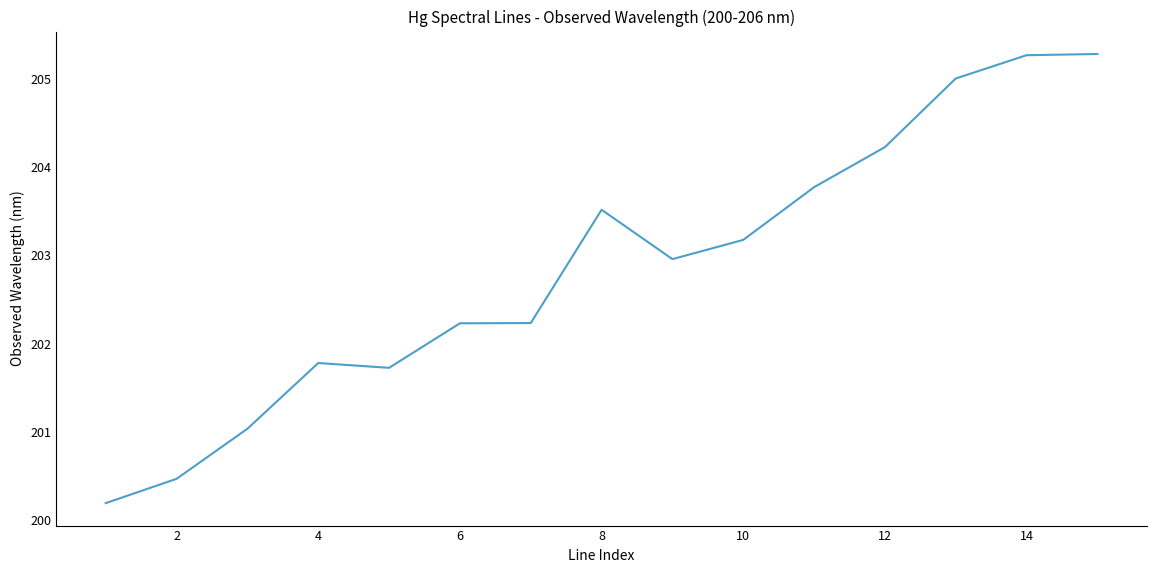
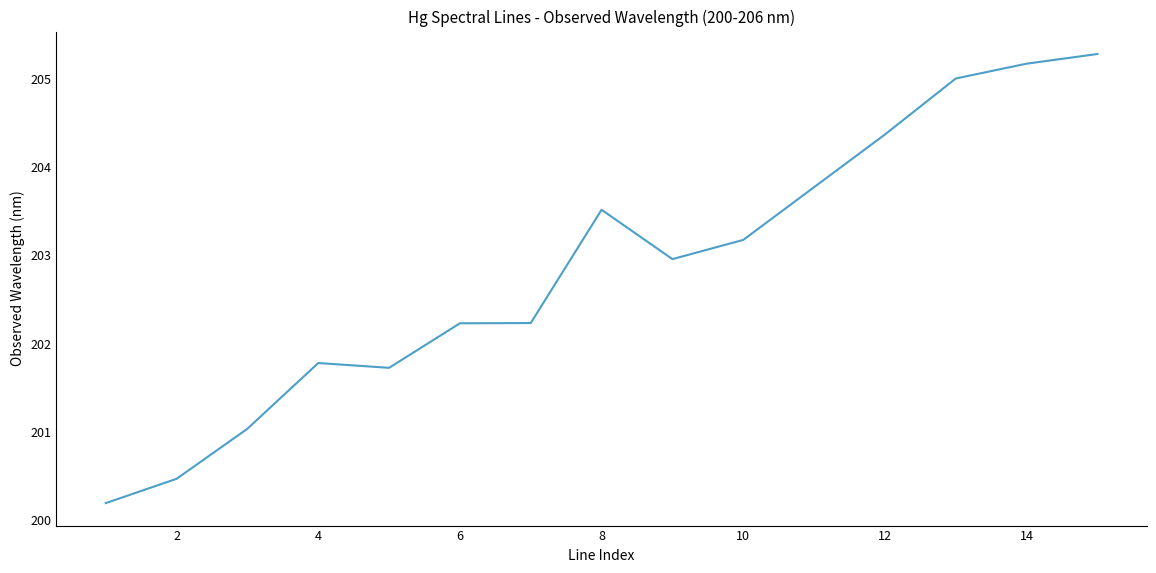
  {
    "2": 200.5,
    "4": 201.8,
    "6": 202.2,
    "8": 203.5,
    "10": 203.2,
-   "12": 204.2,
-   "14": 205.3
+   "12": 204.4,
+   "14": 205.2
  }
